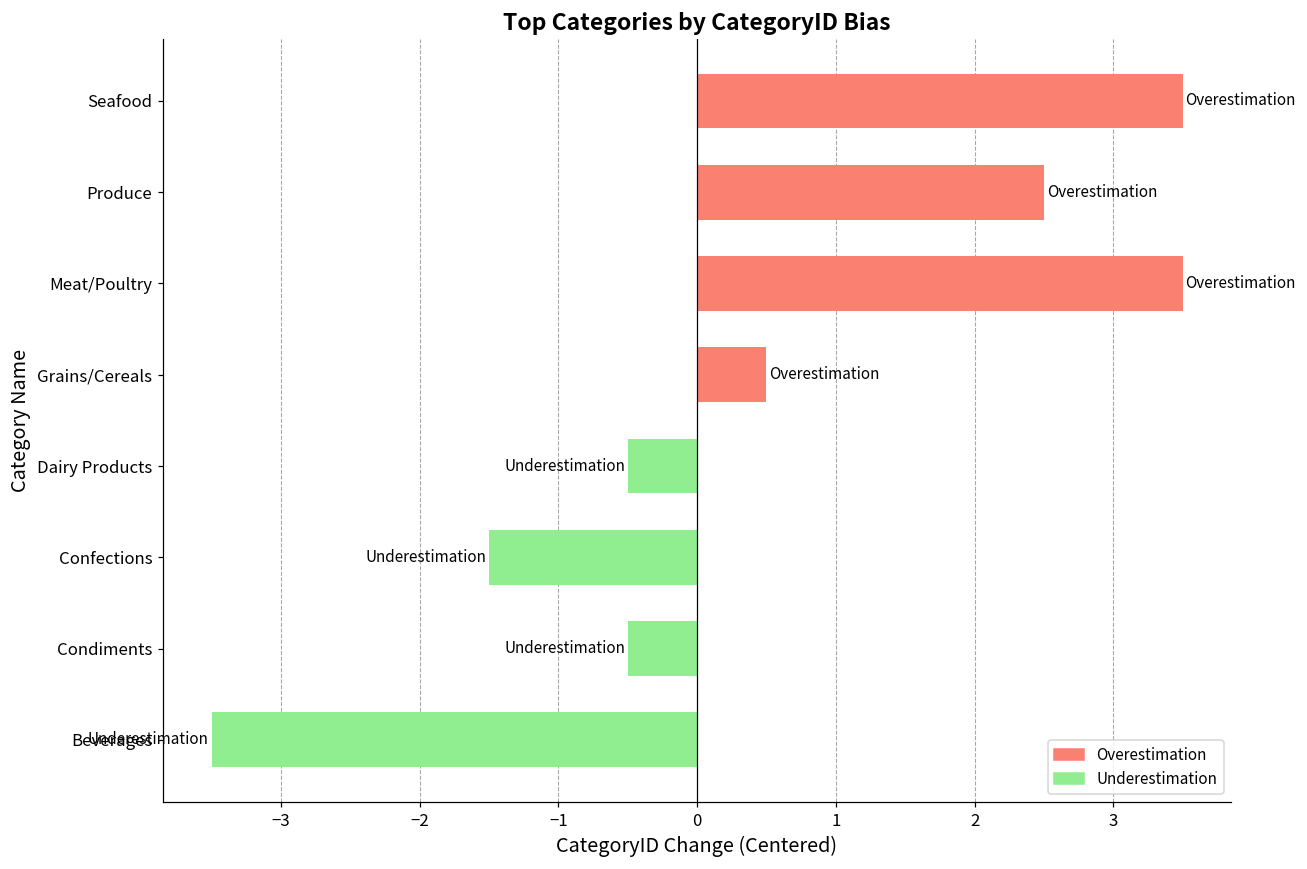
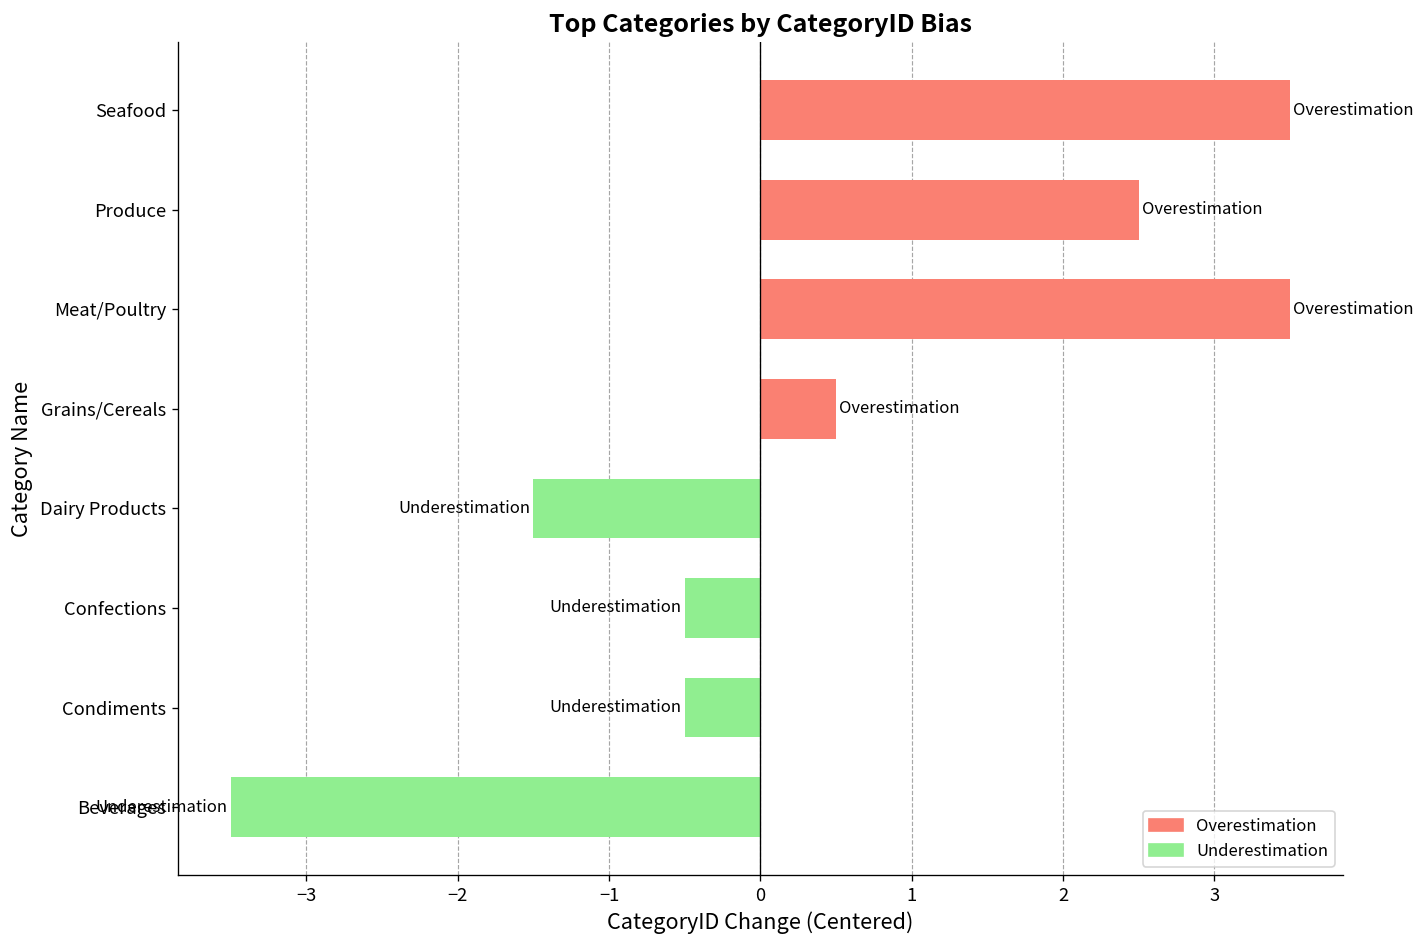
  {
    "Seafood": 3.50,
    "Produce": 2.50,
    "Meat/Poultry": 3.50,
    "Grains/Cereals": 0.50,
-   "Dairy Products": -0.50,
-   "Confections": -1.50,
+   "Dairy Products": -1.50,
+   "Confections": -0.50,
    "Condiments": -0.50,
    "Beverages": -3.50
  }
